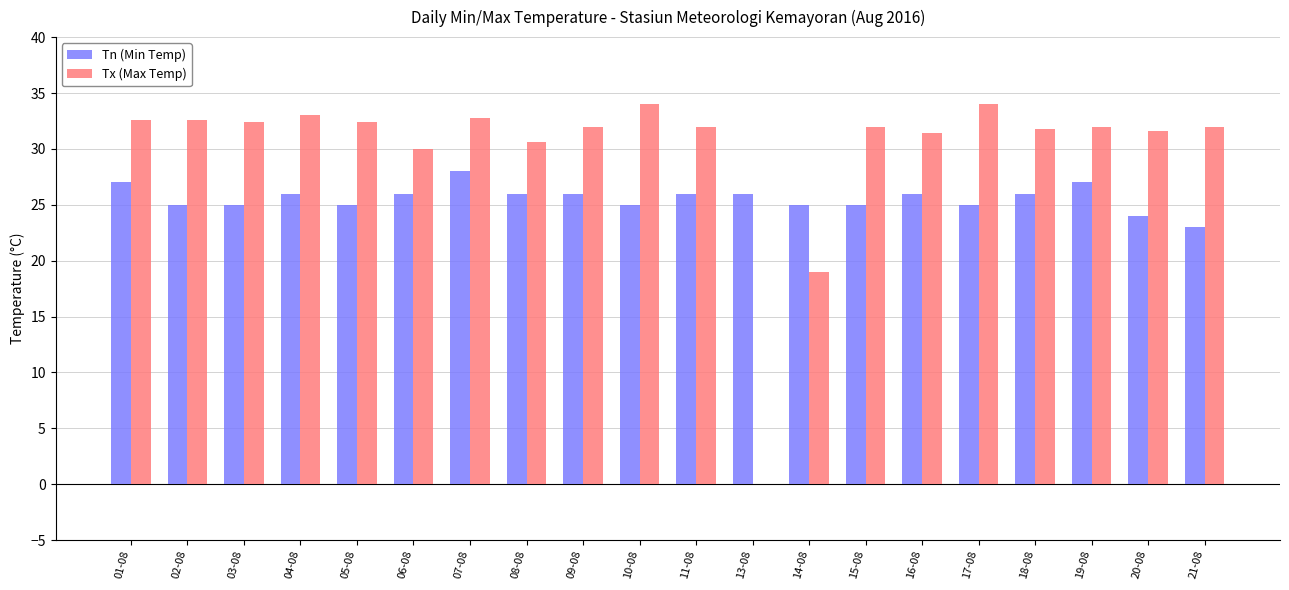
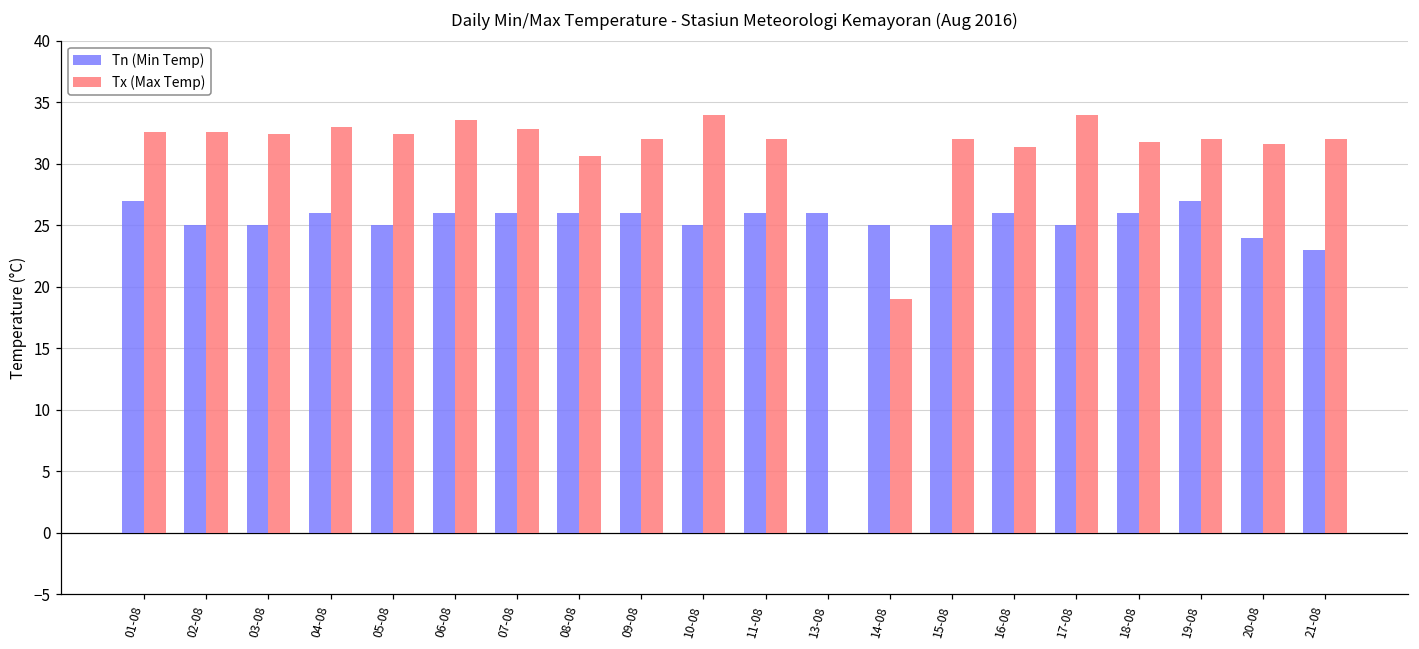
  {
    "Tn (Min Temp)": {
      "01-08": 27,
      "02-08": 25,
      "03-08": 25,
      "04-08": 26,
      "05-08": 25,
      "06-08": 26,
-     "07-08": 28,
+     "07-08": 26,
      "08-08": 26,
      "09-08": 26,
      "10-08": 25,
      "11-08": 26,
      "13-08": 26,
      "14-08": 25,
      "15-08": 25,
      "16-08": 26,
      "17-08": 25,
      "18-08": 26,
      "19-08": 27,
      "20-08": 24,
      "21-08": 23
    },
    "Tx (Max Temp)": {
      "01-08": 32.6,
      "02-08": 32.6,
      "03-08": 32.4,
      "04-08": 33.0,
      "05-08": 32.4,
-     "06-08": 30.0,
+     "06-08": 33.6,
      "07-08": 32.8,
      "08-08": 30.6,
      "09-08": 32.0,
      "10-08": 34.0,
      "11-08": 32.0,
      "13-08": 0.0,
      "14-08": 19.0,
      "15-08": 32.0,
      "16-08": 31.4,
      "17-08": 34.0,
      "18-08": 31.8,
      "19-08": 32.0,
      "20-08": 31.6,
      "21-08": 32.0
    }
  }
